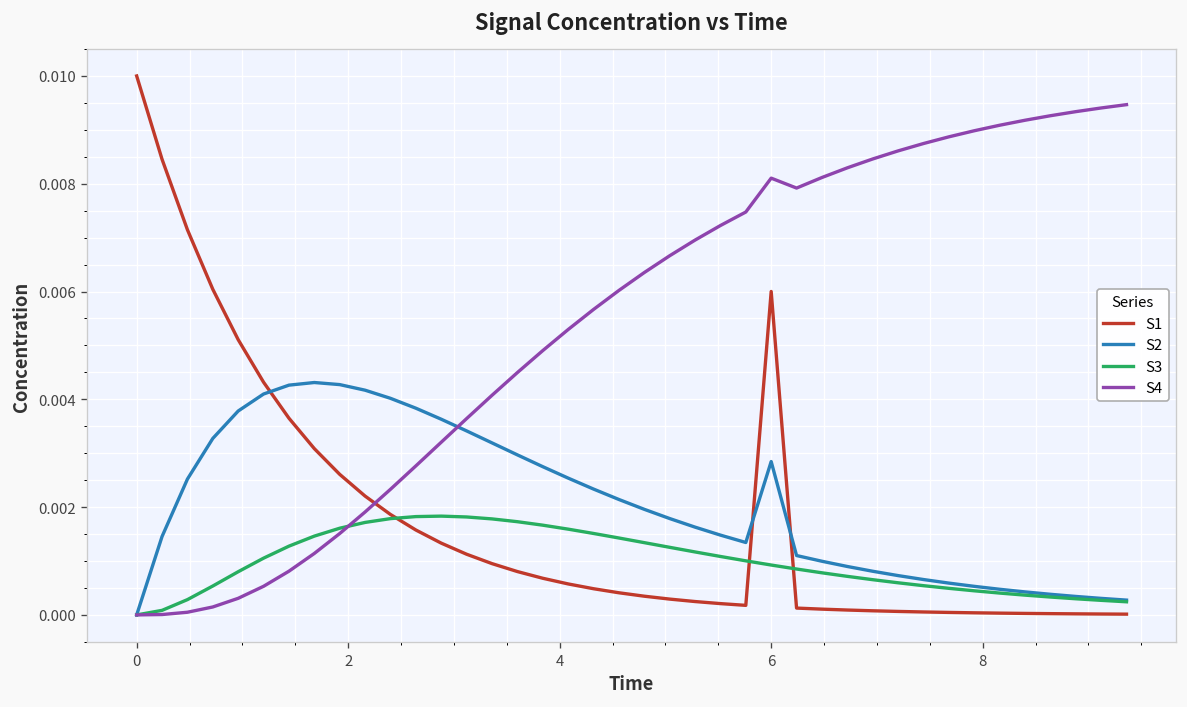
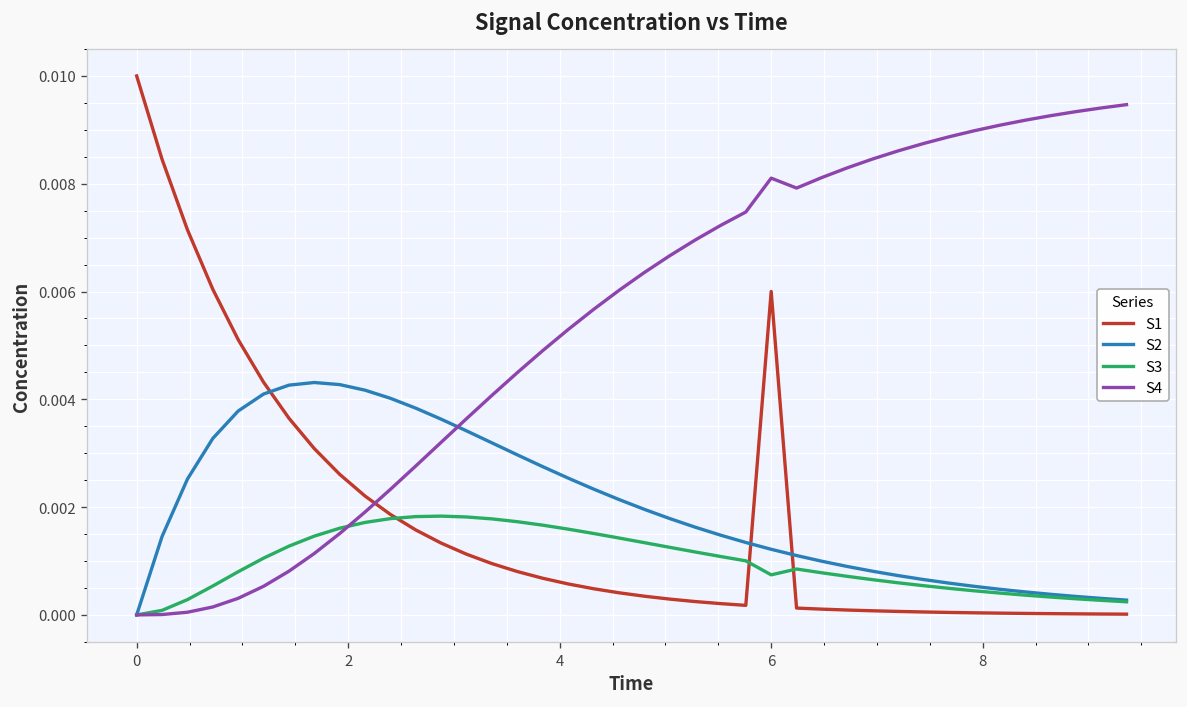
  {
    "S1": {
      "0": 0.0100,
      "6": 0.0060
    },
    "S2": {
-     "6": 0.0028
+     "6": 0.0012
    },
    "S3": {
-     "6": 0.0009
+     "6": 0.0007
    },
    "S4": {
      "6": 0.0081
    }
  }
